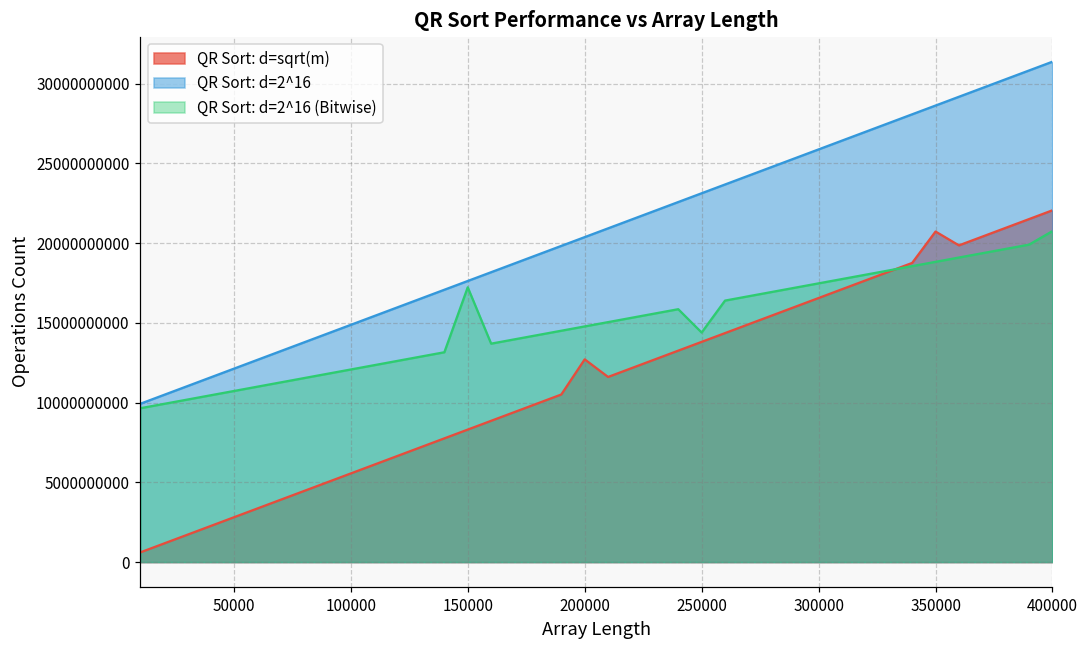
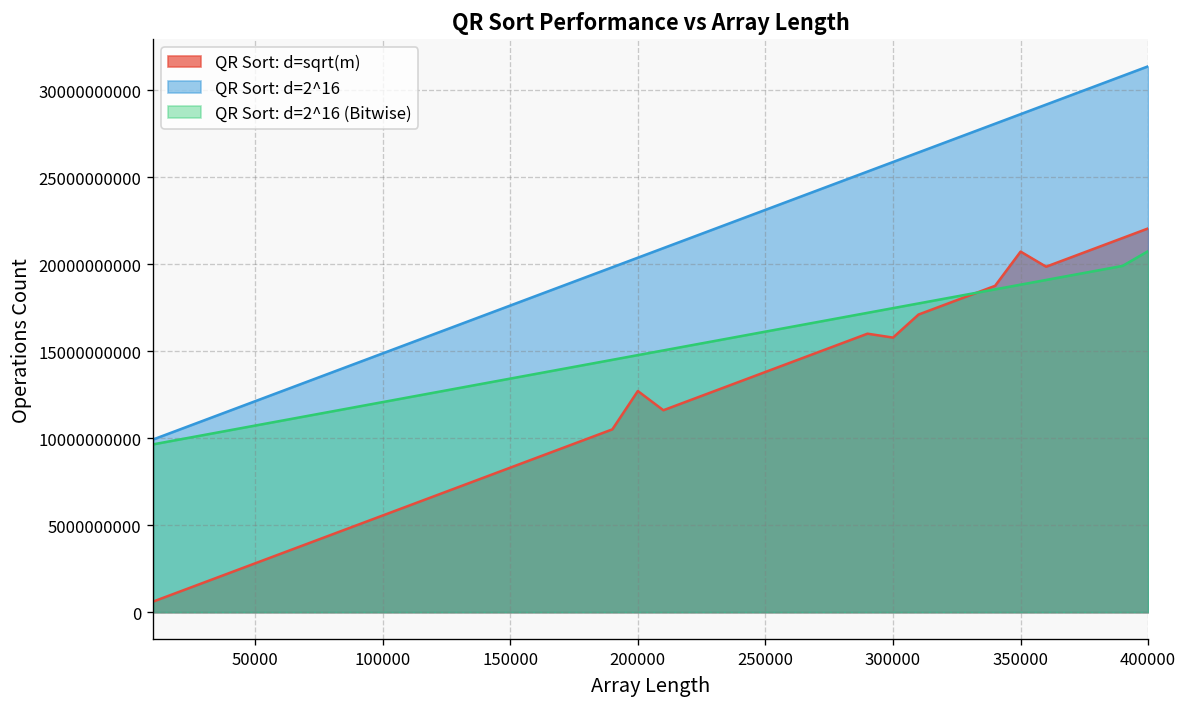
  {
    "QR Sort: d=sqrt(m)": {
      "50000": 2800000000,
      "100000": 5600000000,
      "150000": 8300000000,
      "200000": 12700000000,
      "250000": 13800000000,
-     "300000": 16600000000,
+     "300000": 15800000000,
      "350000": 20700000000,
      "400000": 22100000000
    },
    "QR Sort: d=2^16": {
      "50000": 12100000000,
      "100000": 14900000000,
      "150000": 17600000000,
      "200000": 20400000000,
      "250000": 23100000000,
      "300000": 25900000000,
      "350000": 28600000000,
      "400000": 31400000000
    },
    "QR Sort: d=2^16 (Bitwise)": {
      "50000": 10700000000,
      "100000": 12100000000,
-     "150000": 17200000000,
+     "150000": 13400000000,
      "200000": 14800000000,
-     "250000": 14400000000,
+     "250000": 16100000000,
      "300000": 17500000000,
      "350000": 18800000000,
      "400000": 20800000000
    }
  }
